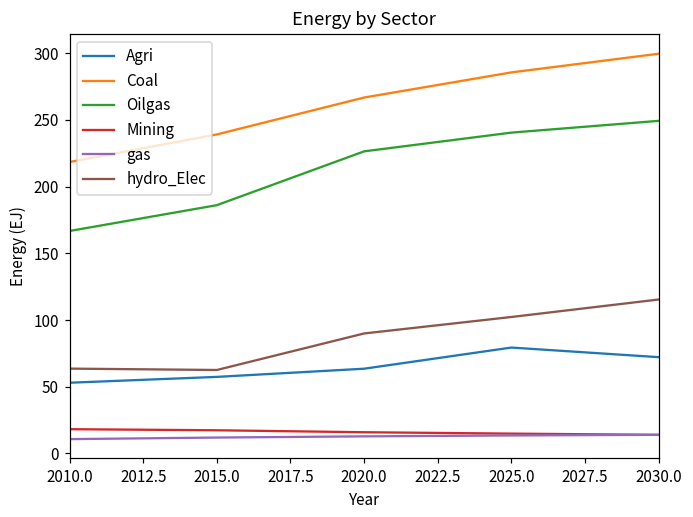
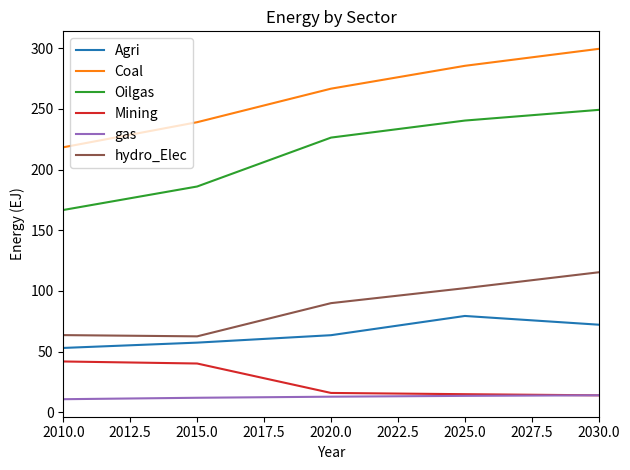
  {
    "Agri": {
      "2010.0": 53,
      "2015.0": 57,
      "2020.0": 63,
      "2025.0": 79,
      "2030.0": 72
    },
    "Coal": {
      "2010.0": 218,
      "2015.0": 239,
      "2020.0": 267,
      "2025.0": 286,
      "2030.0": 300
    },
    "Oilgas": {
      "2010.0": 167,
      "2015.0": 186,
      "2020.0": 226,
      "2025.0": 240,
      "2030.0": 249
    },
    "Mining": {
-     "2010.0": 18,
-     "2015.0": 17,
+     "2010.0": 42,
+     "2015.0": 40,
      "2020.0": 16
    },
    "gas": {
      "2010.0": 11,
      "2015.0": 12,
      "2020.0": 13
    },
    "hydro_Elec": {
      "2010.0": 64,
      "2015.0": 63,
      "2020.0": 90,
      "2025.0": 102,
      "2030.0": 115
    }
  }
